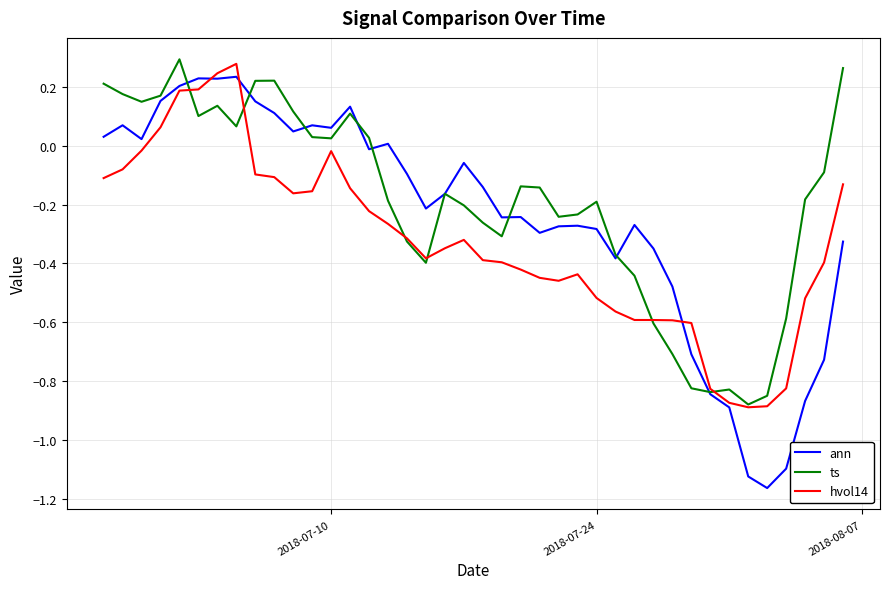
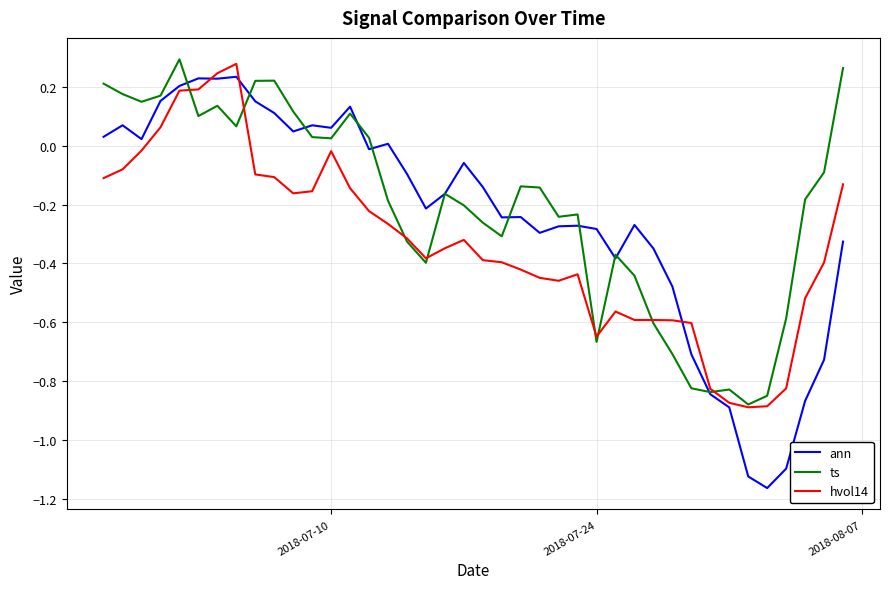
  {
    "ann": {
      "2018-07-10": 0.06,
      "2018-07-24": -0.28
    },
    "ts": {
      "2018-07-10": 0.02,
-     "2018-07-24": -0.19
+     "2018-07-24": -0.67
    },
    "hvol14": {
      "2018-07-10": -0.02,
-     "2018-07-24": -0.52
+     "2018-07-24": -0.65
    }
  }
